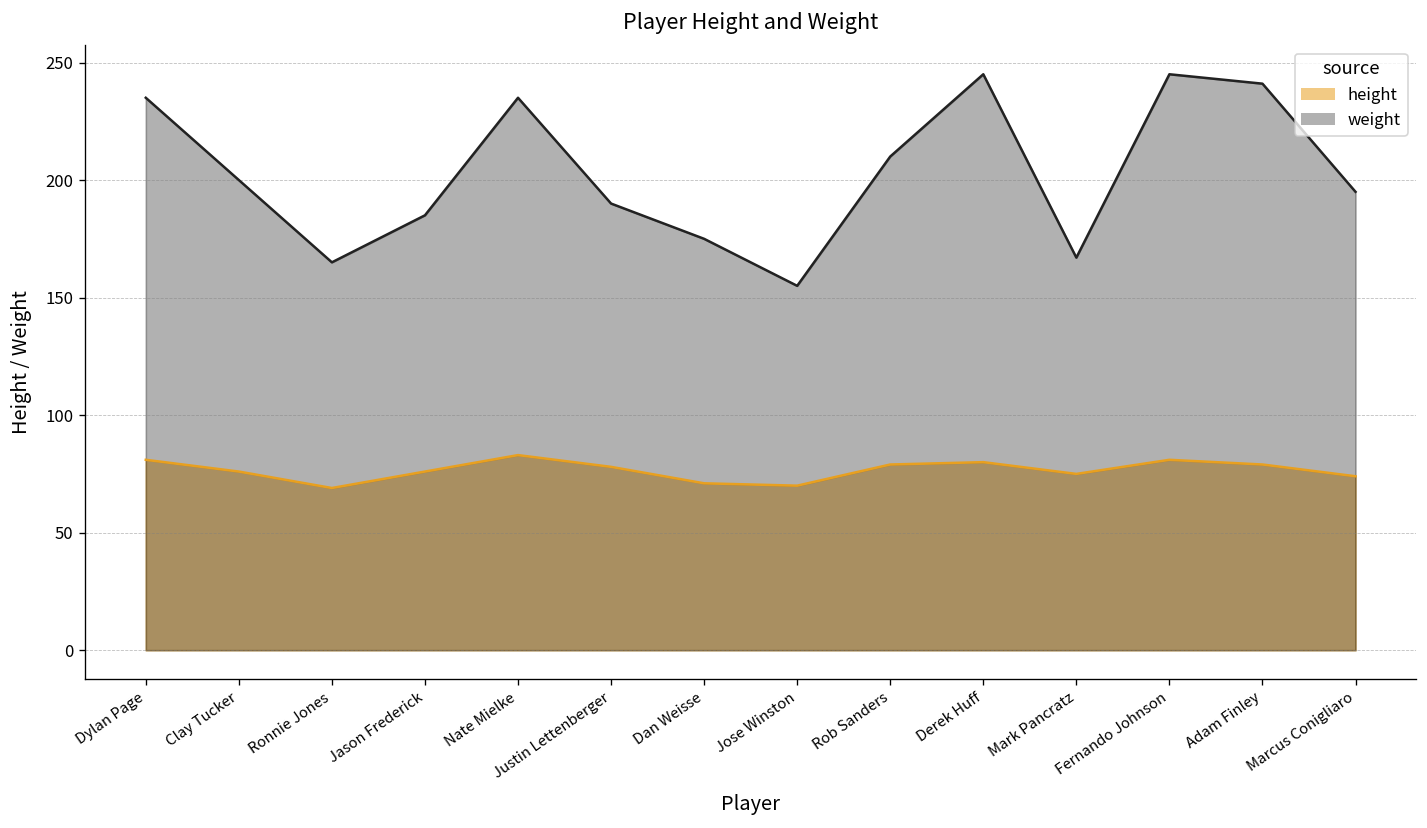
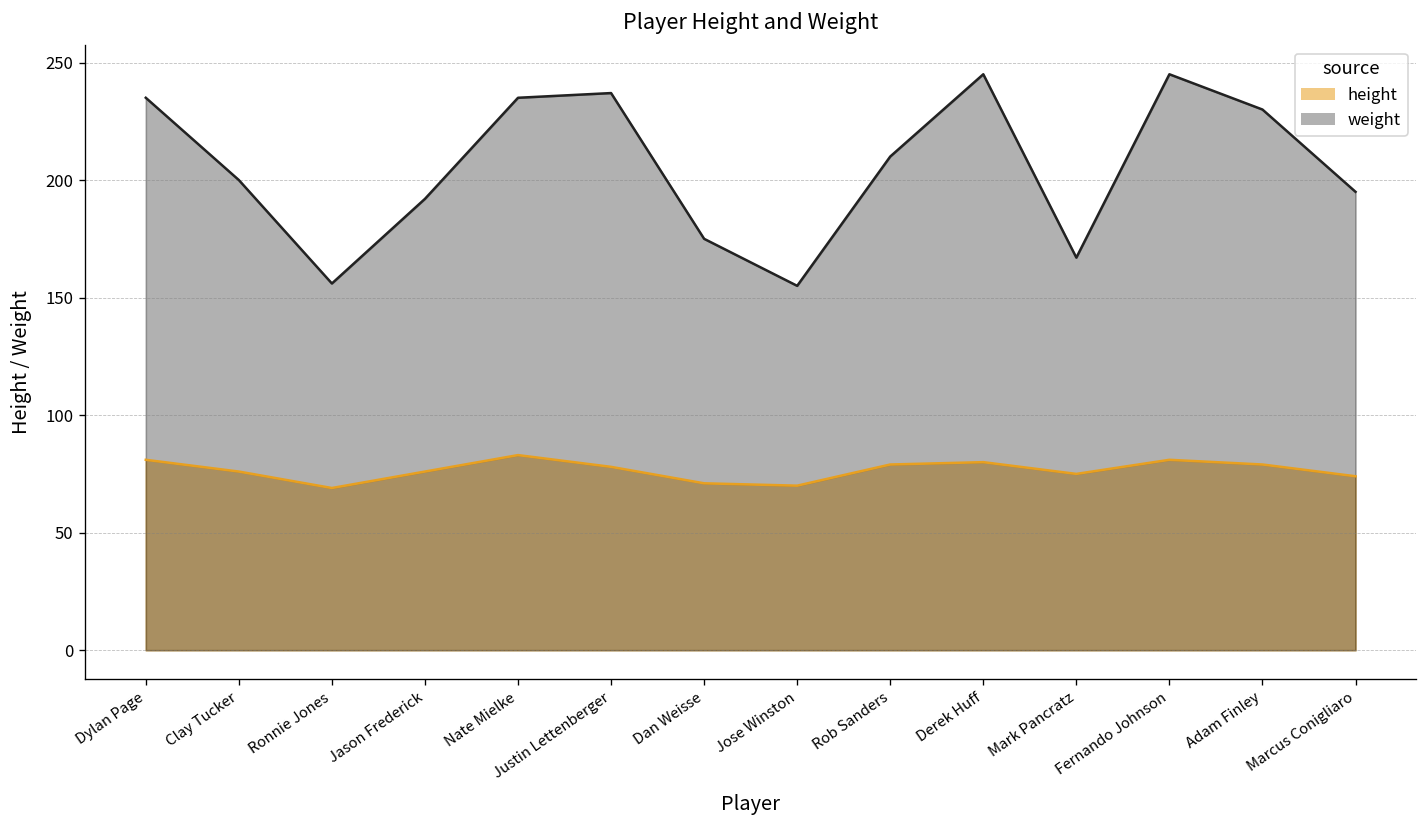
  {
    "height": {
      "Dylan Page": 81,
      "Clay Tucker": 76,
      "Ronnie Jones": 69,
      "Jason Frederick": 76,
      "Nate Mielke": 83,
      "Justin Lettenberger": 78,
      "Dan Weisse": 71,
      "Jose Winston": 70,
      "Rob Sanders": 79,
      "Derek Huff": 80,
      "Mark Pancratz": 75,
      "Fernando Johnson": 81,
      "Adam Finley": 79,
      "Marcus Conigliaro": 74
    },
    "weight": {
      "Dylan Page": 235,
      "Clay Tucker": 200,
-     "Ronnie Jones": 165,
-     "Jason Frederick": 185,
+     "Ronnie Jones": 156,
+     "Jason Frederick": 192,
      "Nate Mielke": 235,
-     "Justin Lettenberger": 190,
+     "Justin Lettenberger": 237,
      "Dan Weisse": 175,
      "Jose Winston": 155,
      "Rob Sanders": 210,
      "Derek Huff": 245,
      "Mark Pancratz": 167,
      "Fernando Johnson": 245,
-     "Adam Finley": 241,
+     "Adam Finley": 230,
      "Marcus Conigliaro": 195
    }
  }
